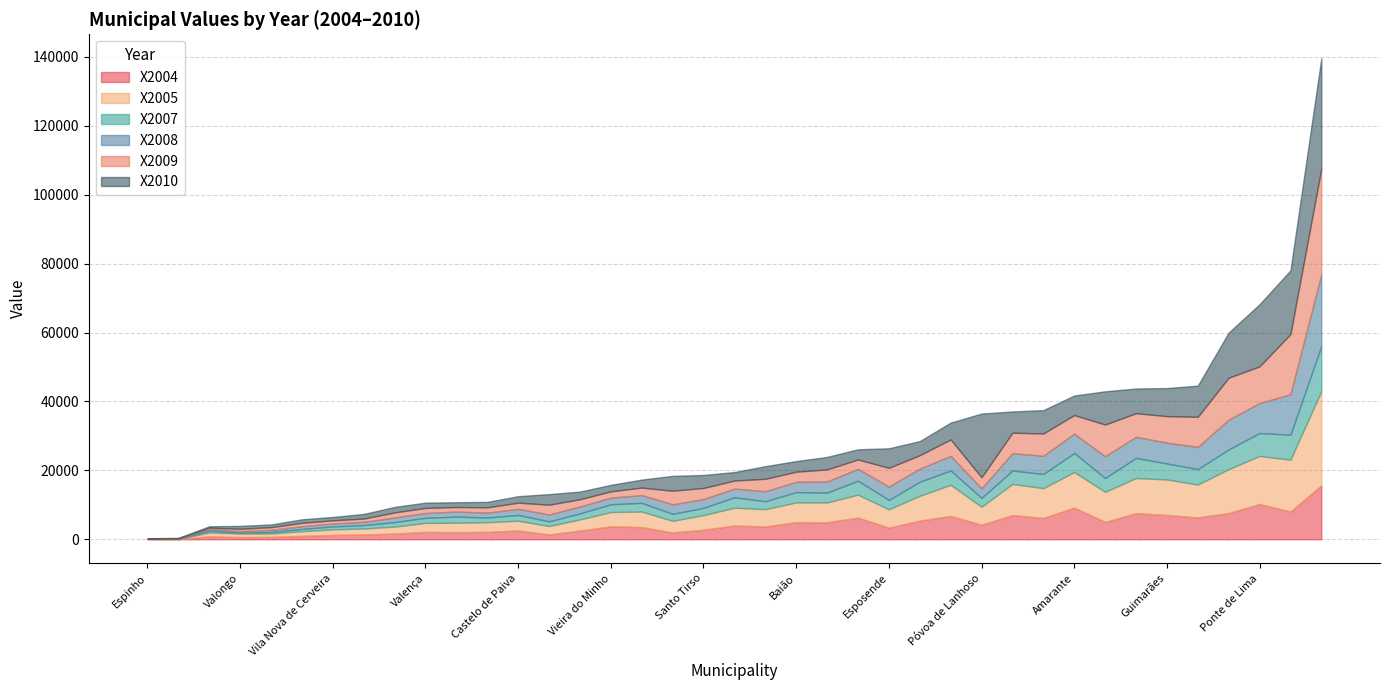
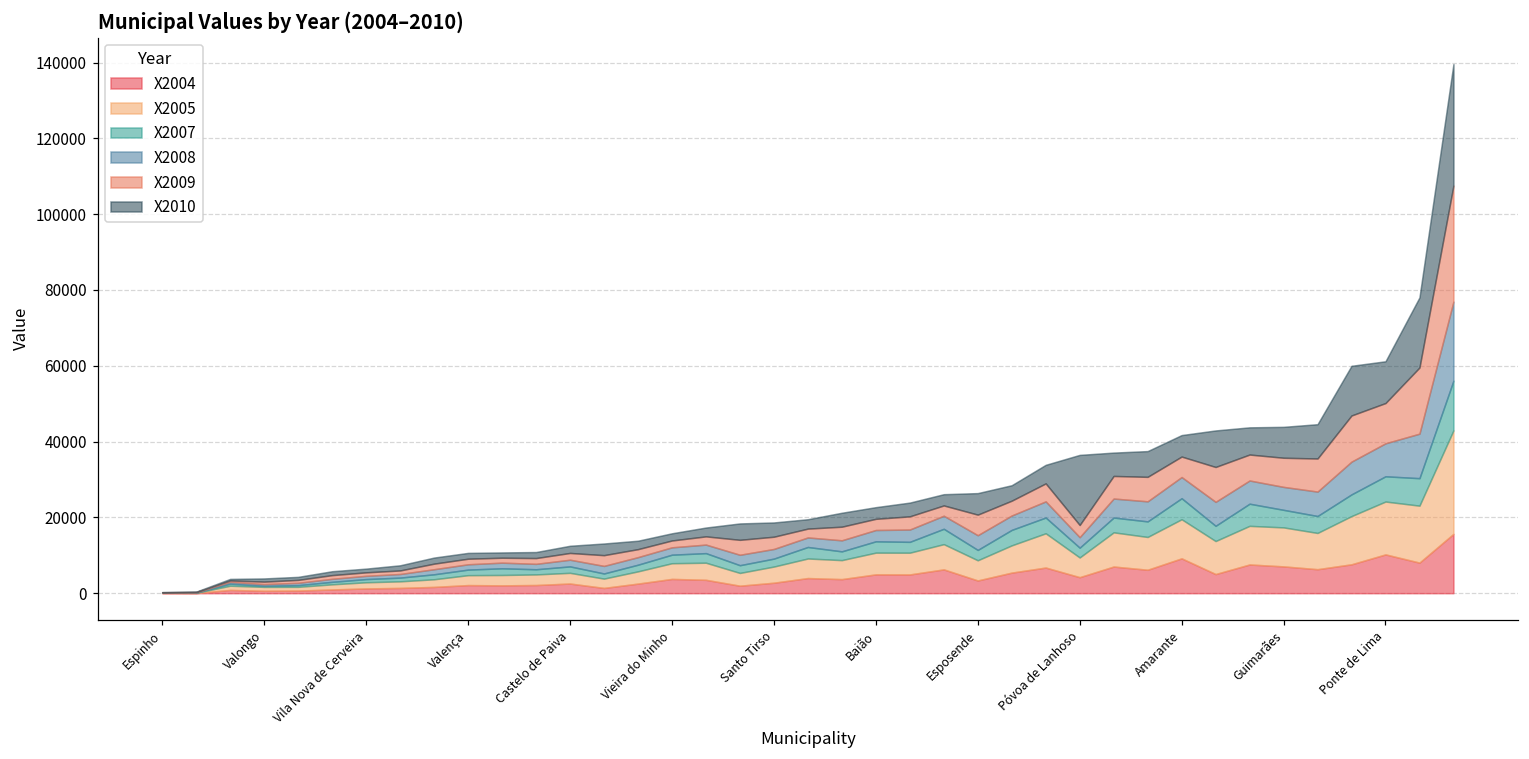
  {
    "X2010": {
      "Vila Nova de Cerveira": 1000,
      "Baião": 3000,
      "Póvoa de Lanhoso": 18000,
-     "Ponte de Lima": 18000
+     "Ponte de Lima": 11000
    }
  }
